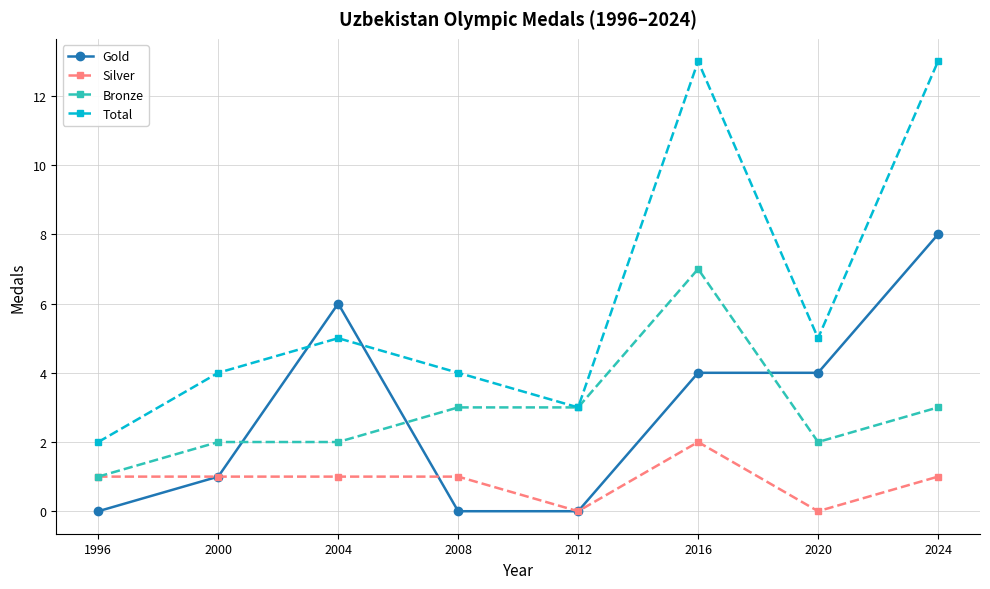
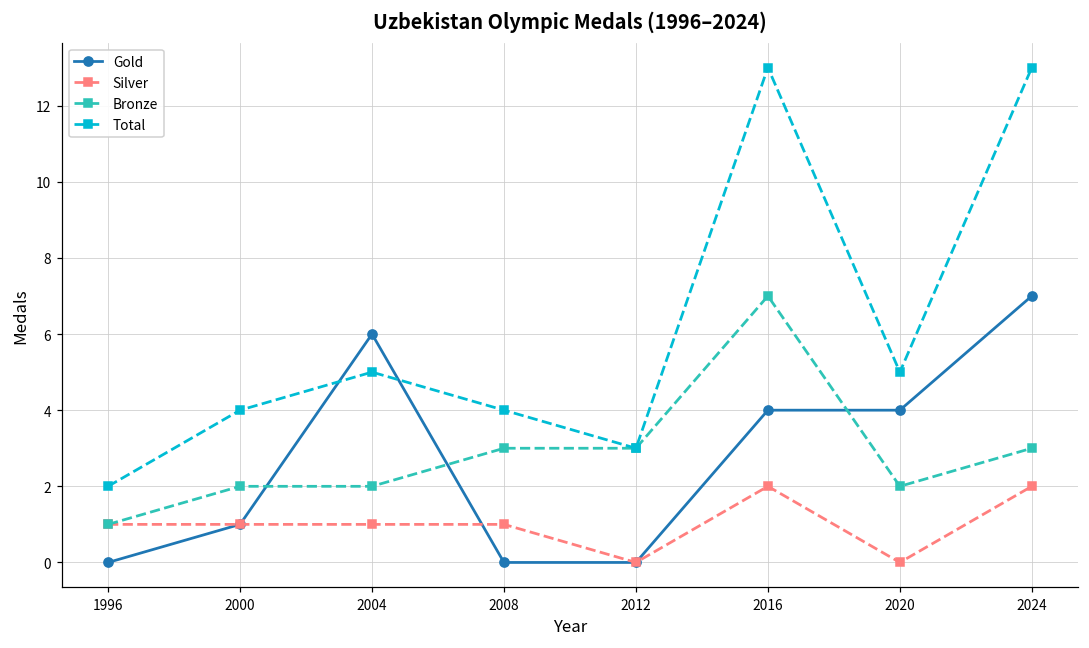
  {
    "Gold": {
      "1996": 0,
      "2004": 6,
      "2008": 0,
      "2016": 4,
      "2020": 4,
-     "2024": 8
+     "2024": 7
    },
    "Silver": {
      "2004": 1,
      "2008": 1,
      "2016": 2,
      "2020": 0,
-     "2024": 1
+     "2024": 2
    }
  }
